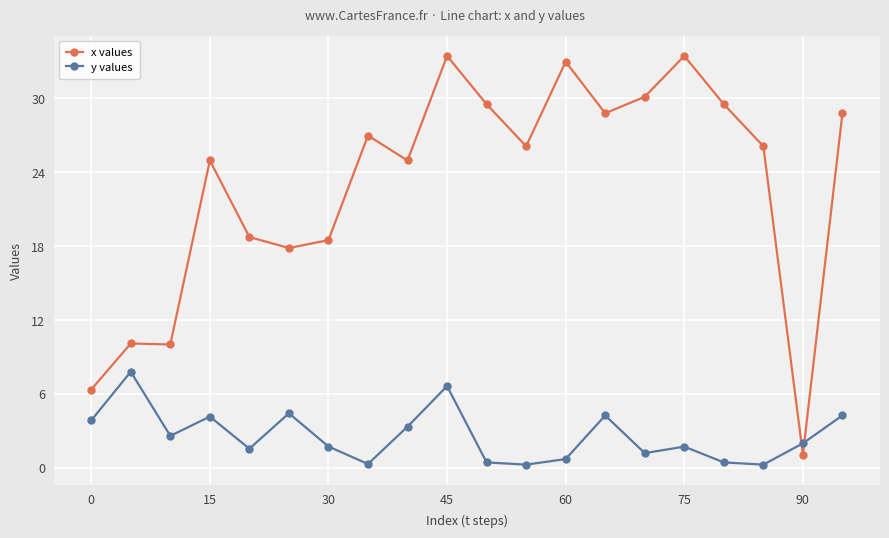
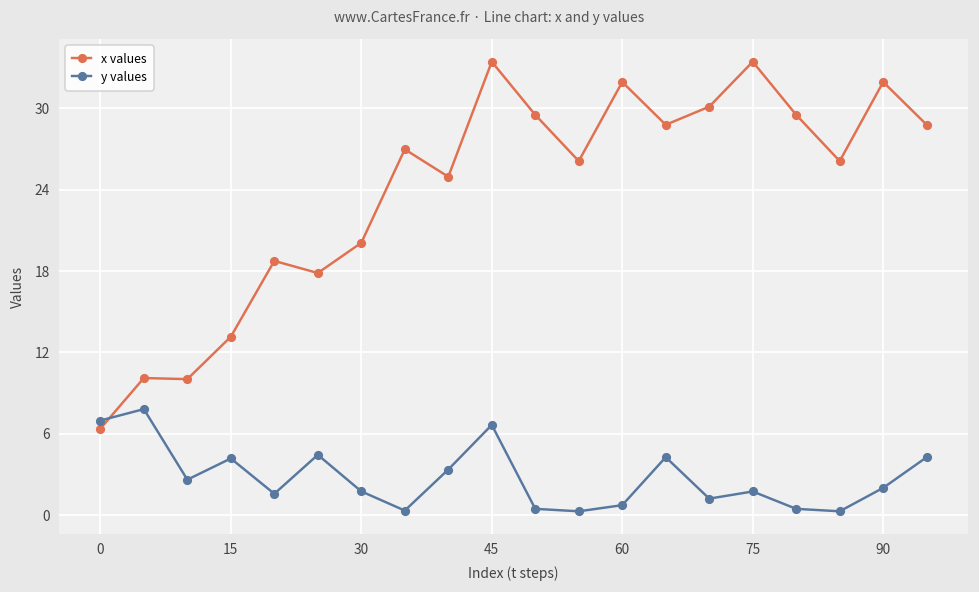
  {
    "x values": {
      "0": 6.4,
-     "15": 24.9,
-     "30": 18.5,
+     "15": 13.1,
+     "30": 20.1,
      "45": 33.4,
-     "60": 33.0,
+     "60": 31.9,
      "75": 33.4,
-     "90": 1.1
+     "90": 31.9
    },
    "y values": {
-     "0": 3.9,
+     "0": 7.0,
      "15": 4.2,
      "30": 1.7,
      "45": 6.6,
      "60": 0.7,
      "75": 1.7,
      "90": 2.0
    }
  }
